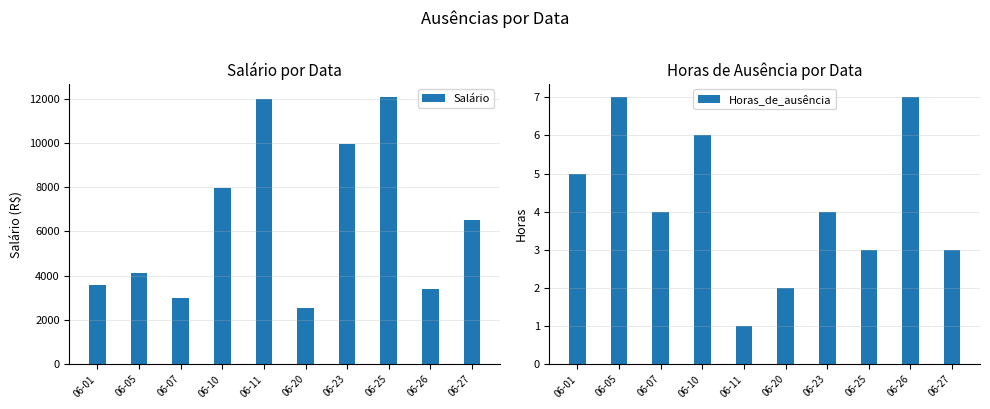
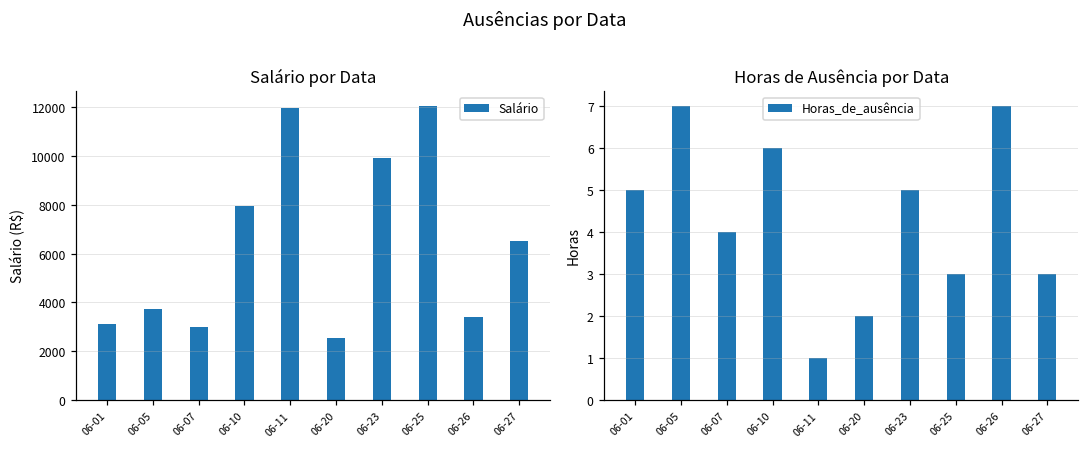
  {
    "Salário por Data": {
-     "06-01": 3600,
-     "06-05": 4100,
+     "06-01": 3100,
+     "06-05": 3700,
      "06-07": 3000,
      "06-10": 7900,
      "06-11": 12000,
      "06-20": 2600,
      "06-23": 9900,
      "06-25": 12100,
      "06-26": 3400,
      "06-27": 6500
    },
    "Horas de Ausência por Data": {
      "06-01": 5,
      "06-05": 7,
      "06-07": 4,
      "06-10": 6,
      "06-11": 1,
      "06-20": 2,
-     "06-23": 4,
+     "06-23": 5,
      "06-25": 3,
      "06-26": 7,
      "06-27": 3
    }
  }
